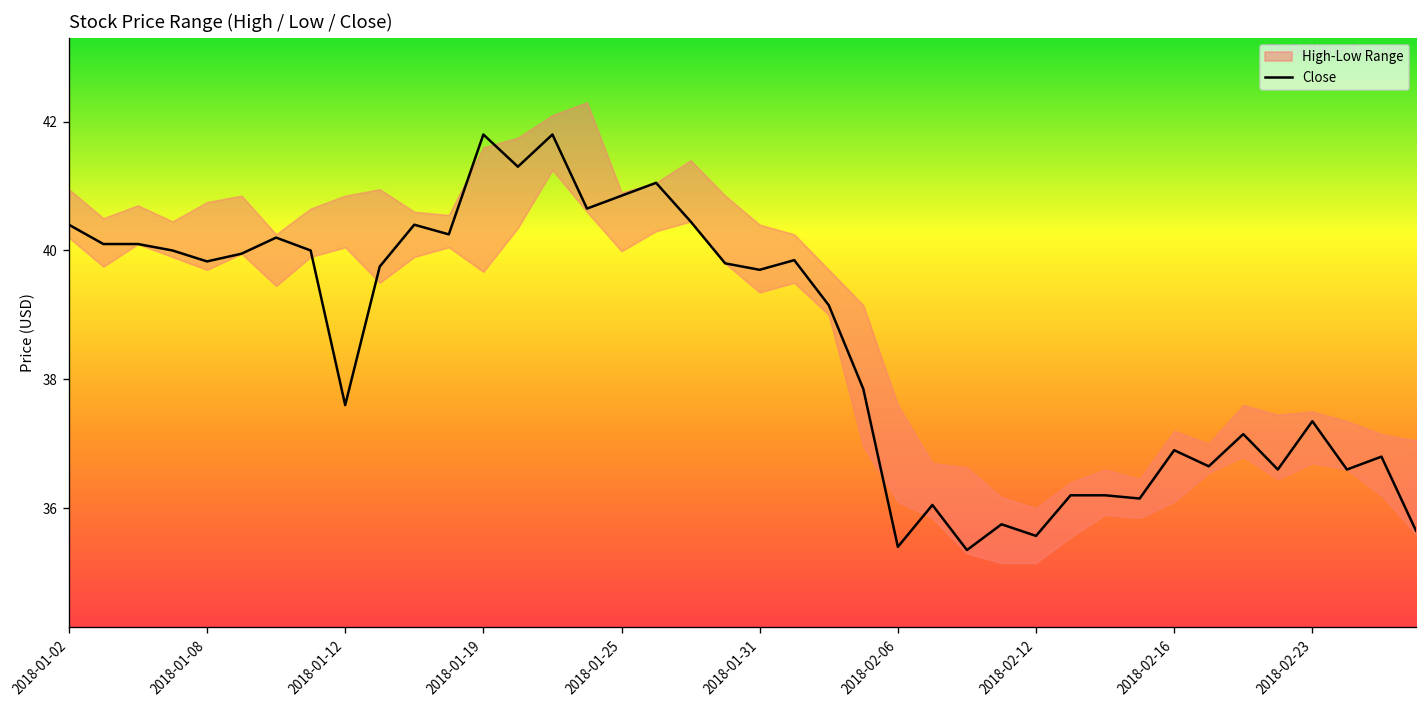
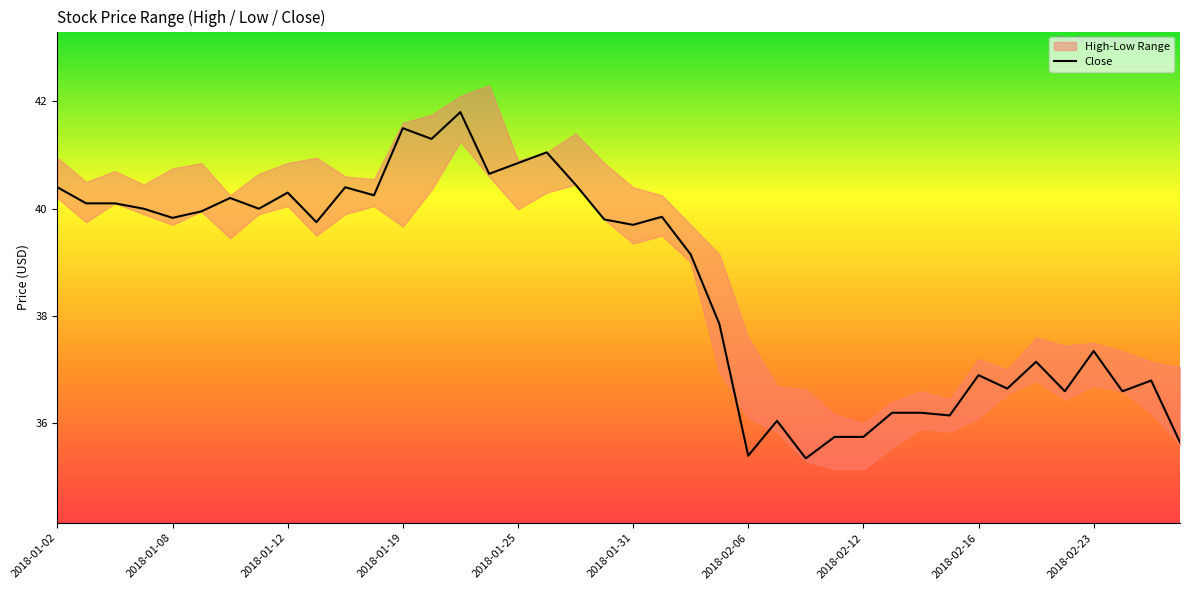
  {
    "Close": {
      "2018-01-02": 40.4,
      "2018-01-08": 39.8,
-     "2018-01-12": 37.6,
-     "2018-01-19": 41.8,
+     "2018-01-12": 40.3,
+     "2018-01-19": 41.5,
      "2018-01-25": 40.9,
      "2018-01-31": 39.7,
      "2018-02-06": 35.4,
-     "2018-02-12": 35.6,
+     "2018-02-12": 35.8,
      "2018-02-16": 36.9,
      "2018-02-23": 37.4
    }
  }
